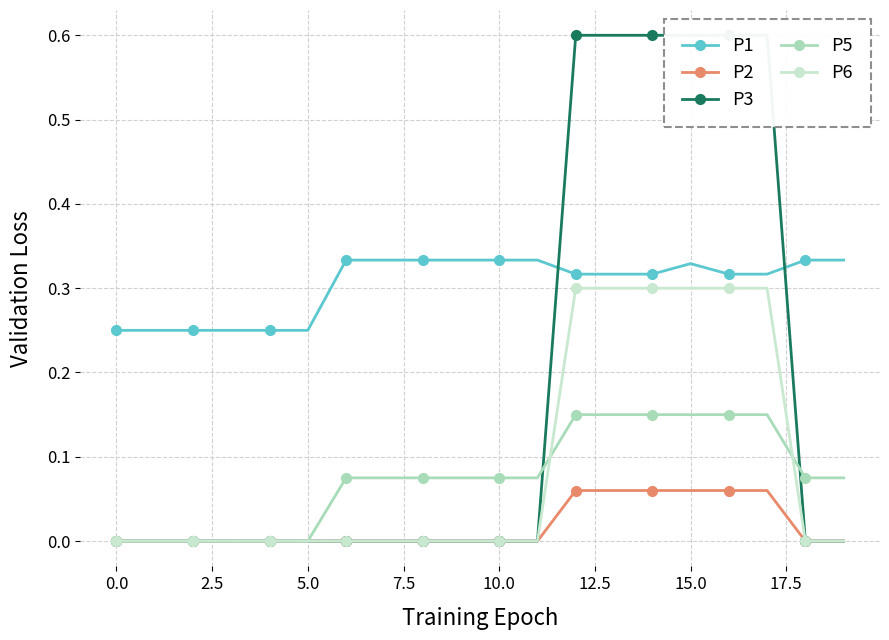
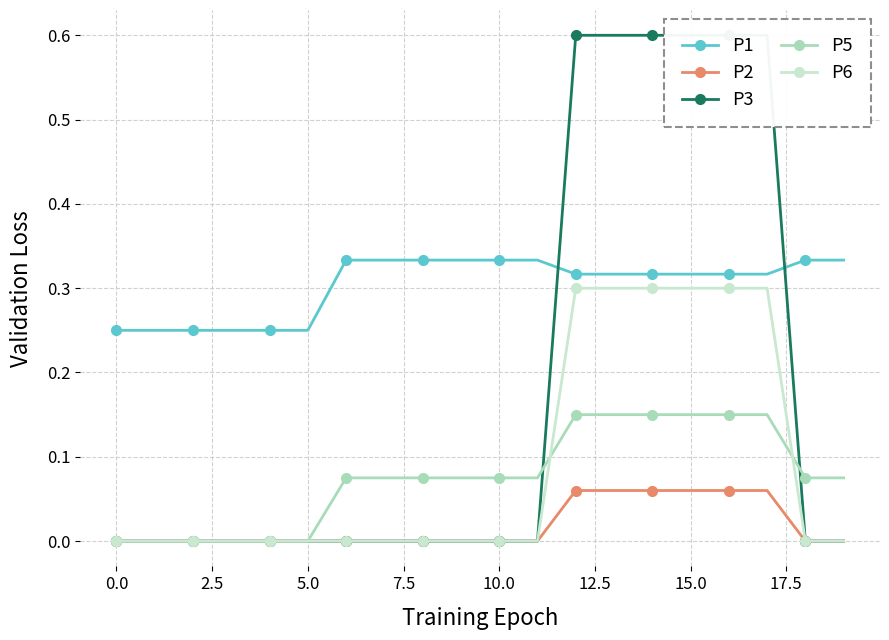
  {
    "P1": {
      "0.0": 0.25,
      "5.0": 0.25,
      "10.0": 0.33,
-     "15.0": 0.33
+     "15.0": 0.32
    },
    "P2": {
      "15.0": 0.06
    }
  }
